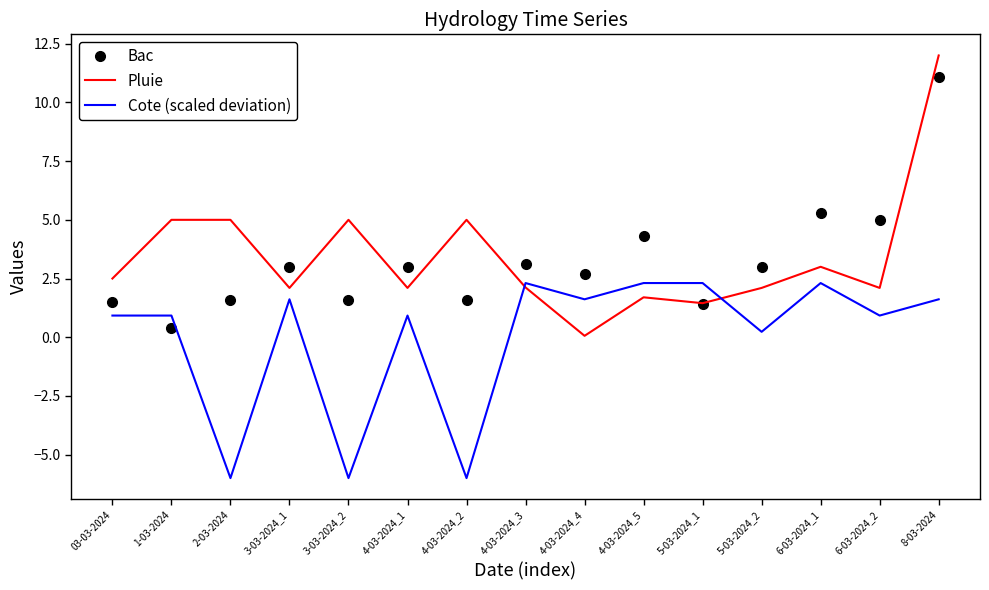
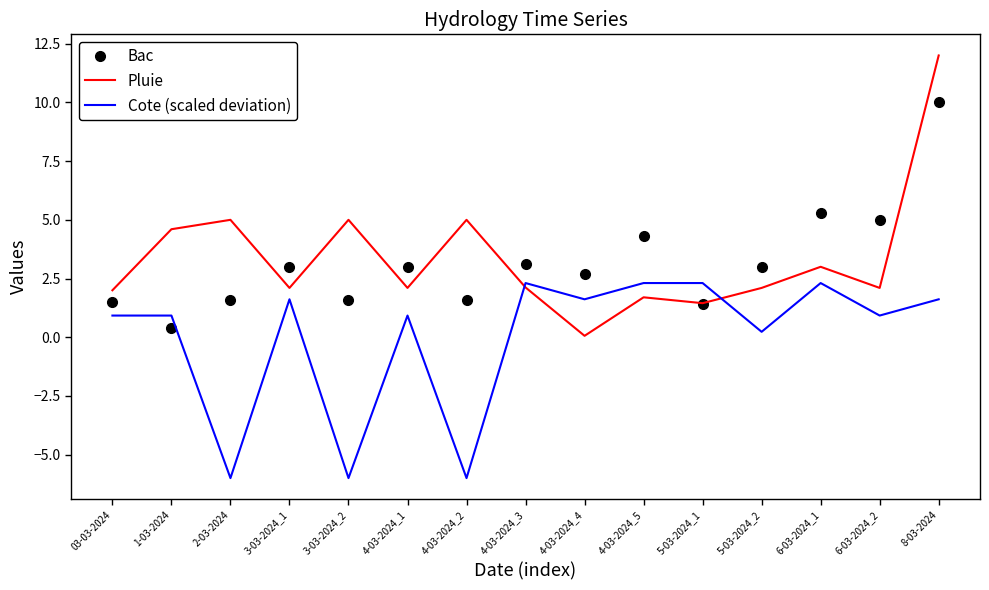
  {
    "Bac": {
      "03-03-2024": 1.5,
      "1-03-2024": 0.4,
      "2-03-2024": 1.6,
      "3-03-2024_1": 3.0,
      "3-03-2024_2": 1.6,
      "4-03-2024_1": 3.0,
      "4-03-2024_2": 1.6,
      "4-03-2024_3": 3.1,
      "4-03-2024_4": 2.7,
      "4-03-2024_5": 4.3,
      "5-03-2024_2": 3.0,
      "6-03-2024_1": 5.3,
      "6-03-2024_2": 5.0,
-     "8-03-2024": 11.1
+     "8-03-2024": 10.0
    },
    "Pluie": {
-     "03-03-2024": 2.5,
-     "1-03-2024": 5.0,
+     "03-03-2024": 2.0,
+     "1-03-2024": 4.6,
      "2-03-2024": 5.0,
      "3-03-2024_1": 2.1,
      "3-03-2024_2": 5.0,
      "4-03-2024_1": 2.1,
      "4-03-2024_2": 5.0,
      "4-03-2024_3": 2.1,
      "4-03-2024_4": 0.1,
      "4-03-2024_5": 1.7,
      "5-03-2024_2": 2.1,
      "6-03-2024_1": 3.0,
      "6-03-2024_2": 2.1,
      "8-03-2024": 12.0
    },
    "Cote (scaled deviation)": {
      "03-03-2024": 0.9,
      "1-03-2024": 0.9,
      "2-03-2024": -6.0,
      "3-03-2024_1": 1.6,
      "3-03-2024_2": -6.0,
      "4-03-2024_1": 0.9,
      "4-03-2024_2": -6.0,
      "4-03-2024_3": 2.3,
      "4-03-2024_4": 1.6,
      "4-03-2024_5": 2.3,
      "5-03-2024_1": 2.3,
      "5-03-2024_2": 0.2,
      "6-03-2024_1": 2.3,
      "6-03-2024_2": 0.9,
      "8-03-2024": 1.6
    }
  }
